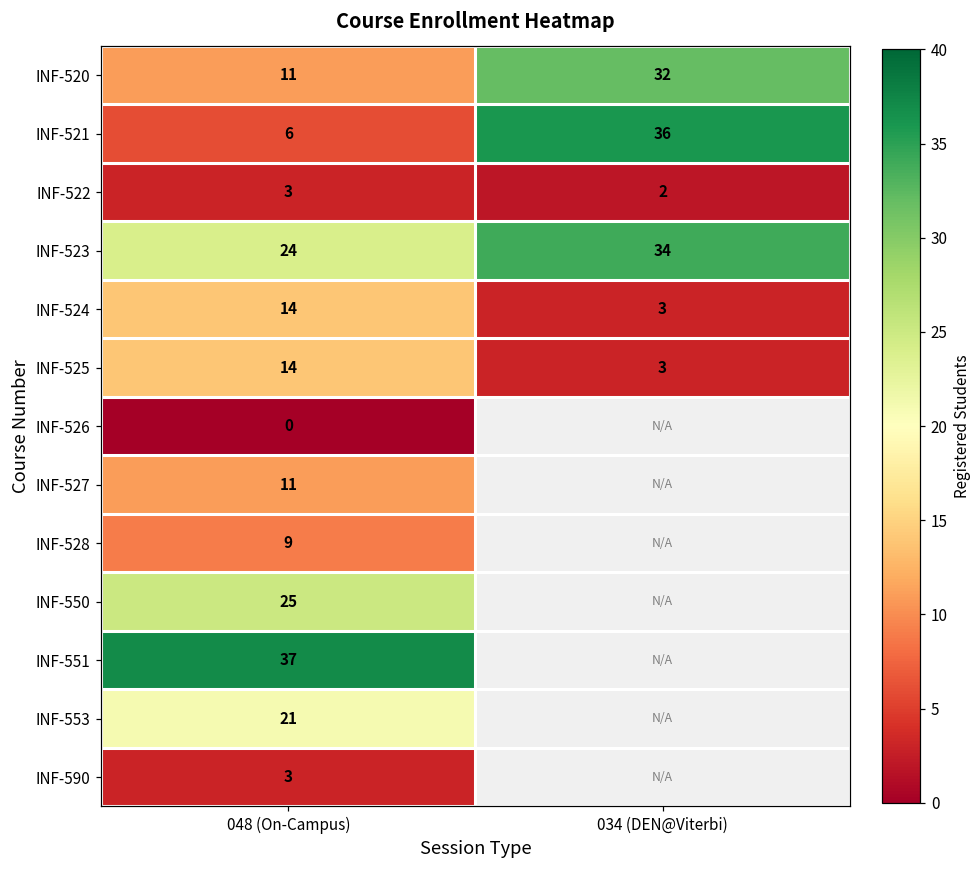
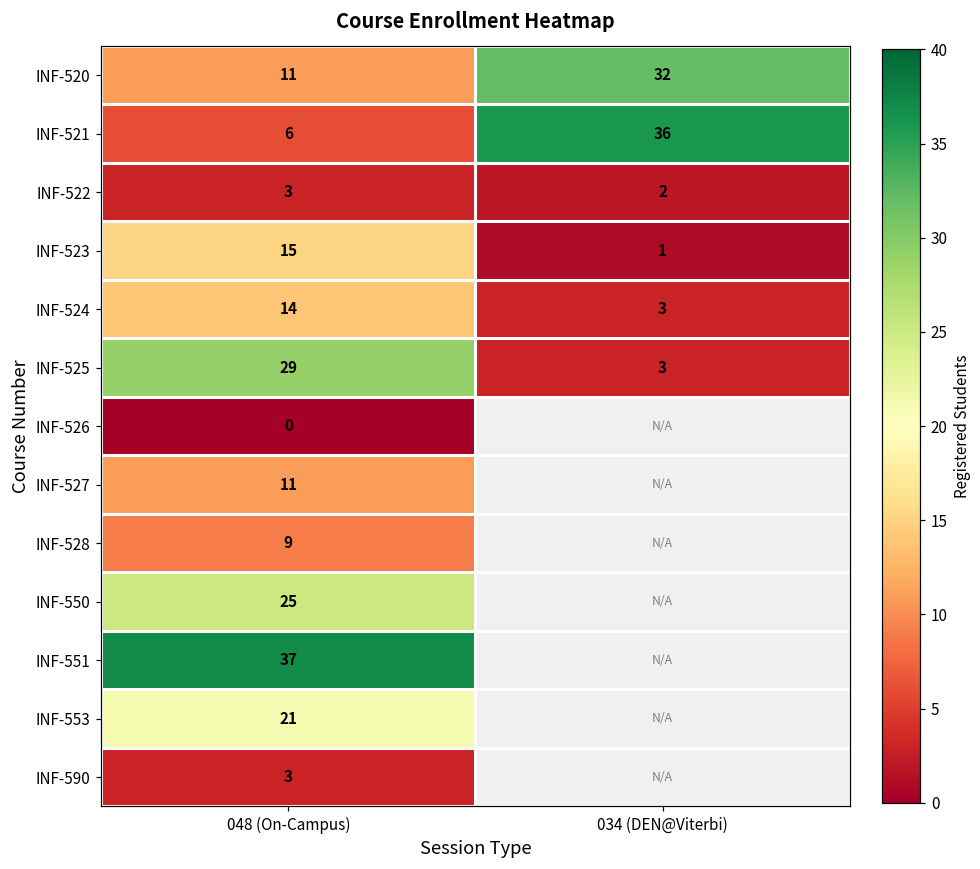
  {
    "INF-520": {
      "048 (On-Campus)": 11,
      "034 (DEN@Viterbi)": 32
    },
    "INF-521": {
      "048 (On-Campus)": 6,
      "034 (DEN@Viterbi)": 36
    },
    "INF-522": {
      "048 (On-Campus)": 3,
      "034 (DEN@Viterbi)": 2
    },
    "INF-523": {
-     "048 (On-Campus)": 24,
-     "034 (DEN@Viterbi)": 34
+     "048 (On-Campus)": 15,
+     "034 (DEN@Viterbi)": 1
    },
    "INF-524": {
      "048 (On-Campus)": 14,
      "034 (DEN@Viterbi)": 3
    },
    "INF-525": {
-     "048 (On-Campus)": 14,
+     "048 (On-Campus)": 29,
      "034 (DEN@Viterbi)": 3
    },
    "INF-526": {
      "048 (On-Campus)": 0
    },
    "INF-527": {
      "048 (On-Campus)": 11
    },
    "INF-528": {
      "048 (On-Campus)": 9
    },
    "INF-550": {
      "048 (On-Campus)": 25
    },
    "INF-551": {
      "048 (On-Campus)": 37
    },
    "INF-553": {
      "048 (On-Campus)": 21
    },
    "INF-590": {
      "048 (On-Campus)": 3
    }
  }
